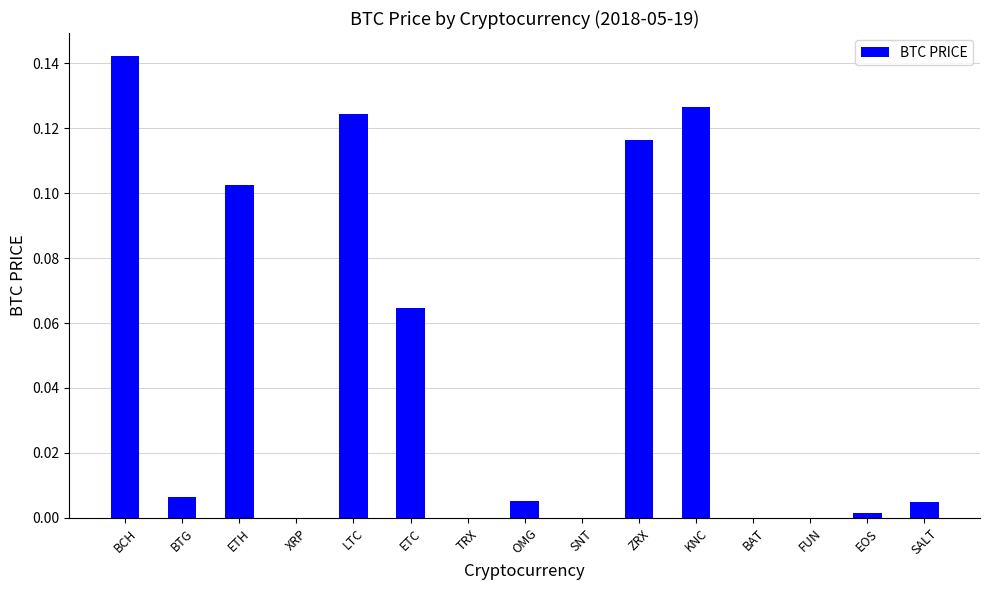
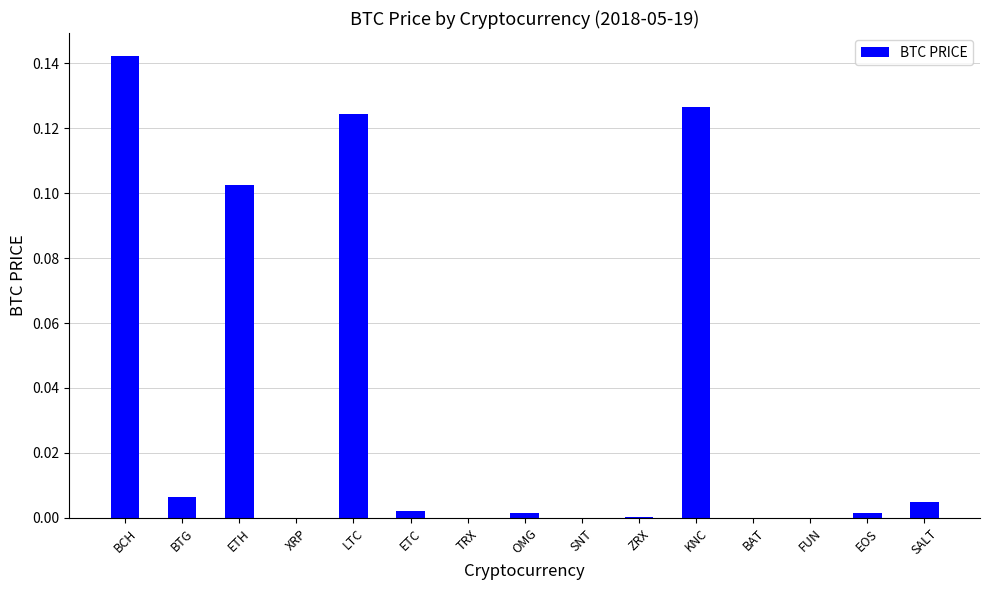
  {
    "BCH": 0.142,
    "BTG": 0.006,
    "ETH": 0.103,
    "LTC": 0.125,
-   "ETC": 0.065,
-   "OMG": 0.005,
-   "ZRX": 0.116,
+   "ETC": 0.002,
+   "OMG": 0.002,
+   "ZRX": 0.000,
    "KNC": 0.127,
    "EOS": 0.002,
    "SALT": 0.005
  }
